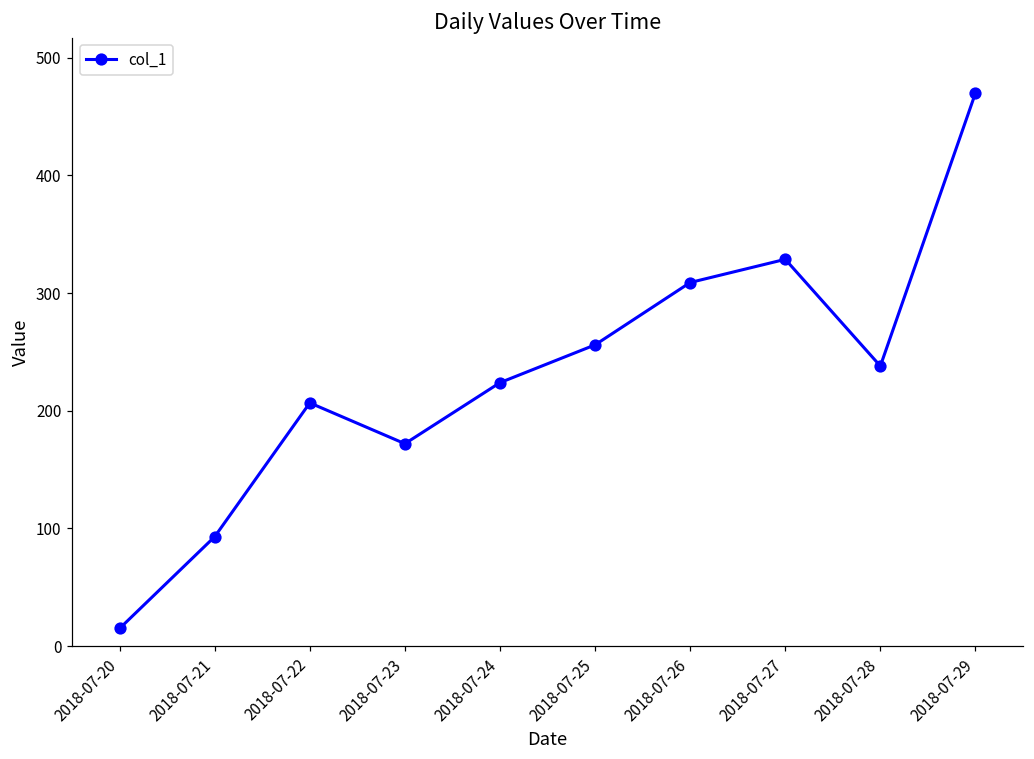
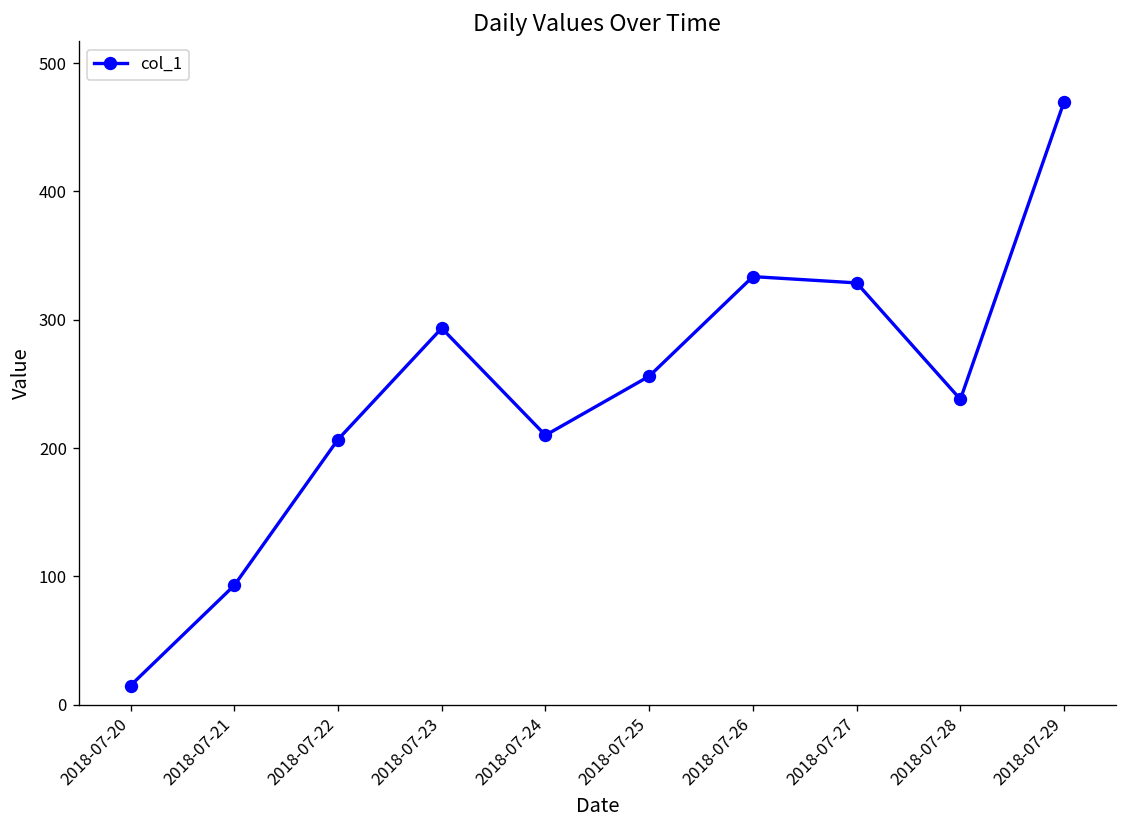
  {
    "2018-07-20": 15,
    "2018-07-21": 93,
    "2018-07-22": 207,
-   "2018-07-23": 172,
-   "2018-07-24": 224,
+   "2018-07-23": 293,
+   "2018-07-24": 210,
    "2018-07-25": 256,
-   "2018-07-26": 309,
+   "2018-07-26": 334,
    "2018-07-27": 329,
    "2018-07-28": 238,
    "2018-07-29": 470
  }
